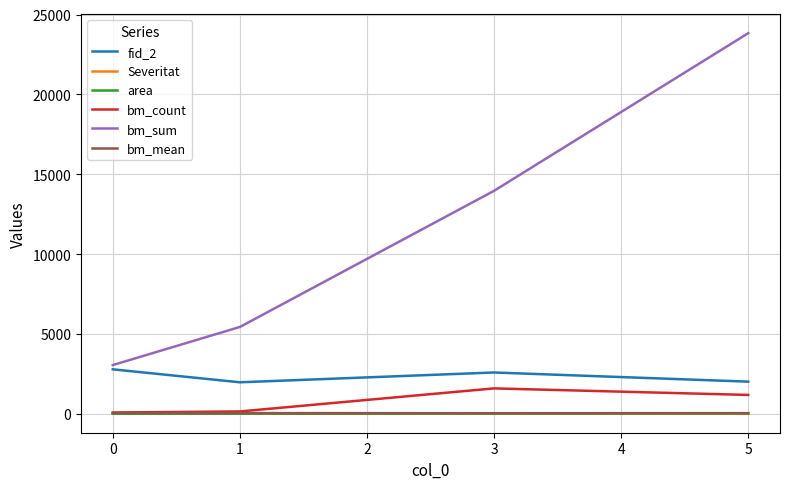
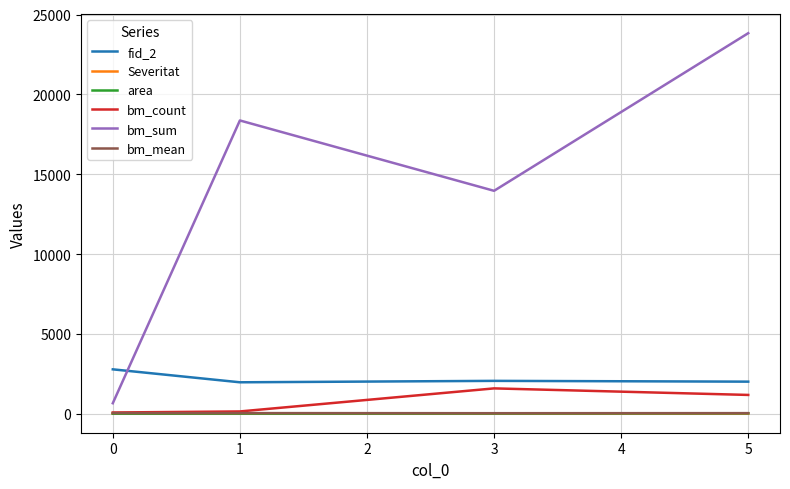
  {
    "fid_2": {
      "0": 2800,
      "1": 2000,
-     "3": 2600,
+     "3": 2100,
      "5": 2000
    },
    "bm_count": {
      "3": 1600,
      "5": 1200
    },
    "bm_sum": {
-     "0": 3000,
-     "1": 5400,
+     "0": 700,
+     "1": 18400,
      "3": 14000,
      "5": 23800
    }
  }
